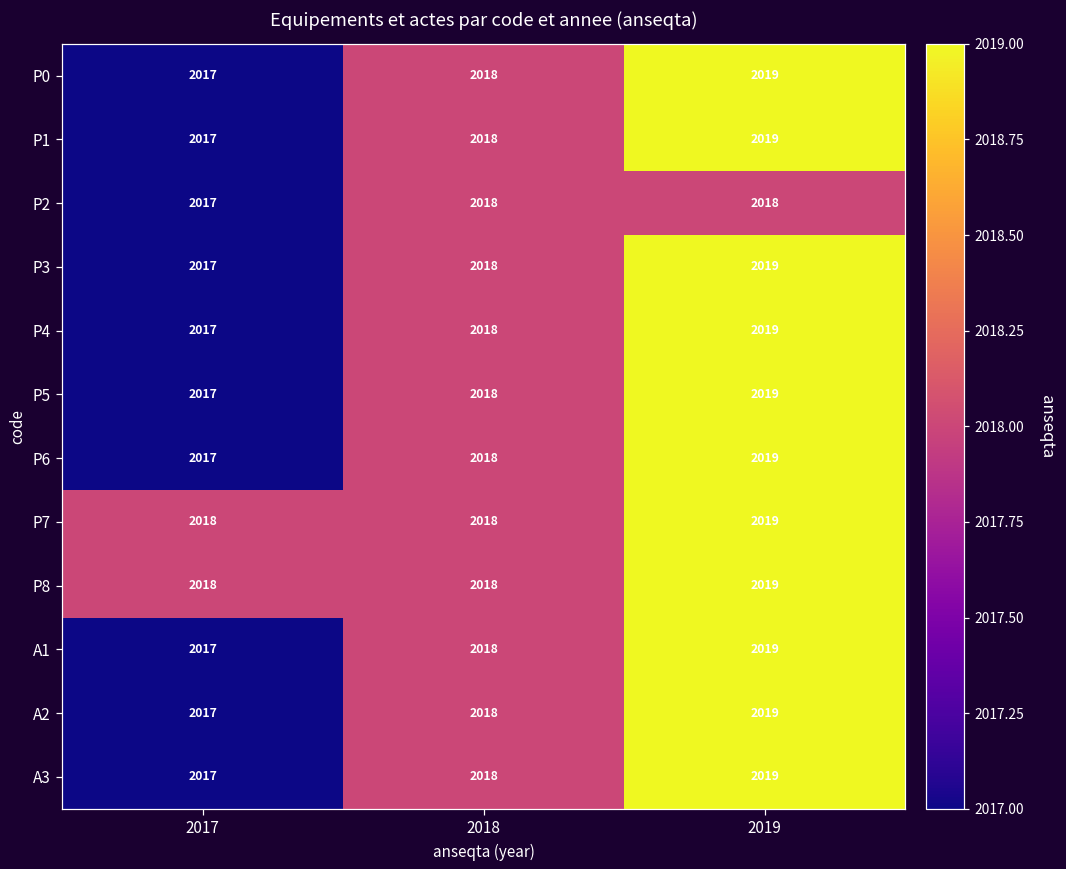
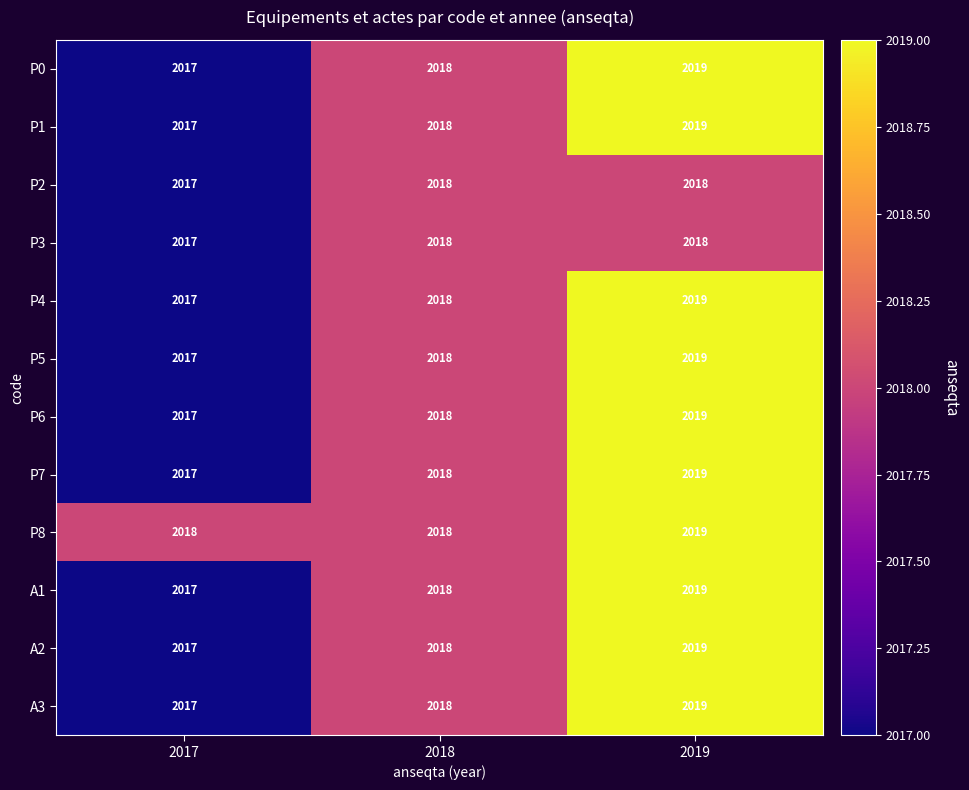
  {
    "P0": {
      "2017": 2017,
      "2018": 2018,
      "2019": 2019
    },
    "P1": {
      "2017": 2017,
      "2018": 2018,
      "2019": 2019
    },
    "P2": {
      "2017": 2017,
      "2018": 2018,
      "2019": 2018
    },
    "P3": {
      "2017": 2017,
      "2018": 2018,
-     "2019": 2019
+     "2019": 2018
    },
    "P4": {
      "2017": 2017,
      "2018": 2018,
      "2019": 2019
    },
    "P5": {
      "2017": 2017,
      "2018": 2018,
      "2019": 2019
    },
    "P6": {
      "2017": 2017,
      "2018": 2018,
      "2019": 2019
    },
    "P7": {
-     "2017": 2018,
+     "2017": 2017,
      "2018": 2018,
      "2019": 2019
    },
    "P8": {
      "2017": 2018,
      "2018": 2018,
      "2019": 2019
    },
    "A1": {
      "2017": 2017,
      "2018": 2018,
      "2019": 2019
    },
    "A2": {
      "2017": 2017,
      "2018": 2018,
      "2019": 2019
    },
    "A3": {
      "2017": 2017,
      "2018": 2018,
      "2019": 2019
    }
  }
